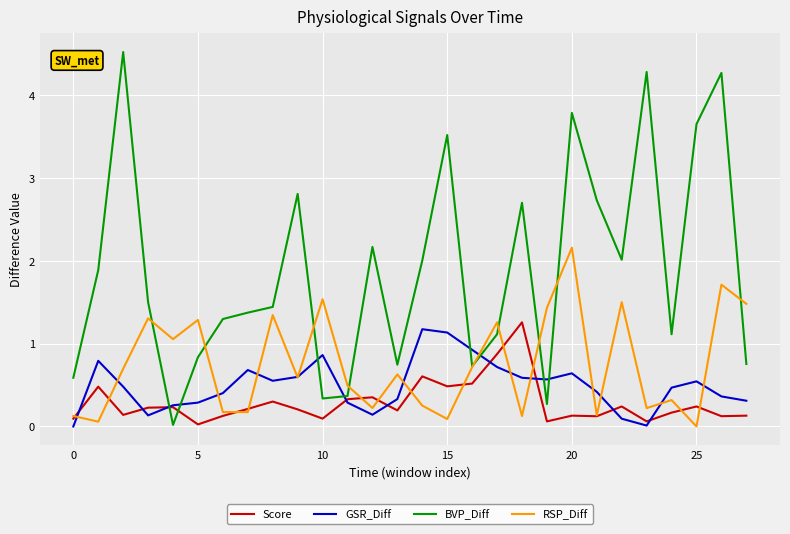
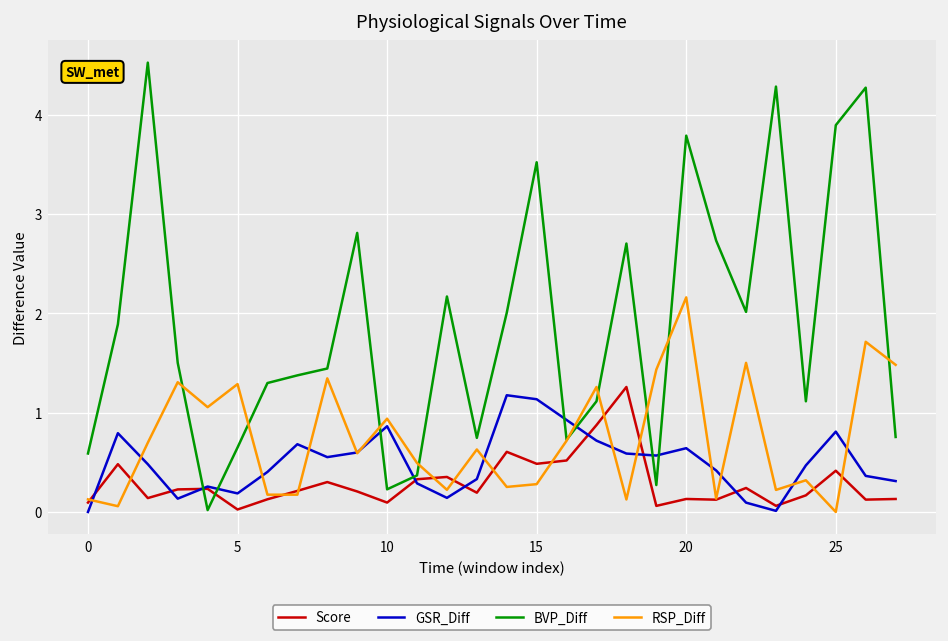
  {
    "Score": {
      "0": 0.1,
      "5": 0.0,
      "10": 0.1,
      "15": 0.5,
      "20": 0.1,
-     "25": 0.2
+     "25": 0.4
    },
    "GSR_Diff": {
      "0": 0.0,
-     "5": 0.3,
+     "5": 0.2,
      "10": 0.9,
      "15": 1.1,
      "20": 0.6,
-     "25": 0.5
+     "25": 0.8
    },
    "BVP_Diff": {
      "0": 0.6,
-     "5": 0.8,
-     "10": 0.3,
+     "5": 0.6,
+     "10": 0.2,
      "15": 3.5,
      "20": 3.8,
-     "25": 3.7
+     "25": 3.9
    },
    "RSP_Diff": {
      "0": 0.1,
      "5": 1.3,
-     "10": 1.5,
-     "15": 0.1,
+     "10": 0.9,
+     "15": 0.3,
      "20": 2.2,
      "25": 0.0
    }
  }
